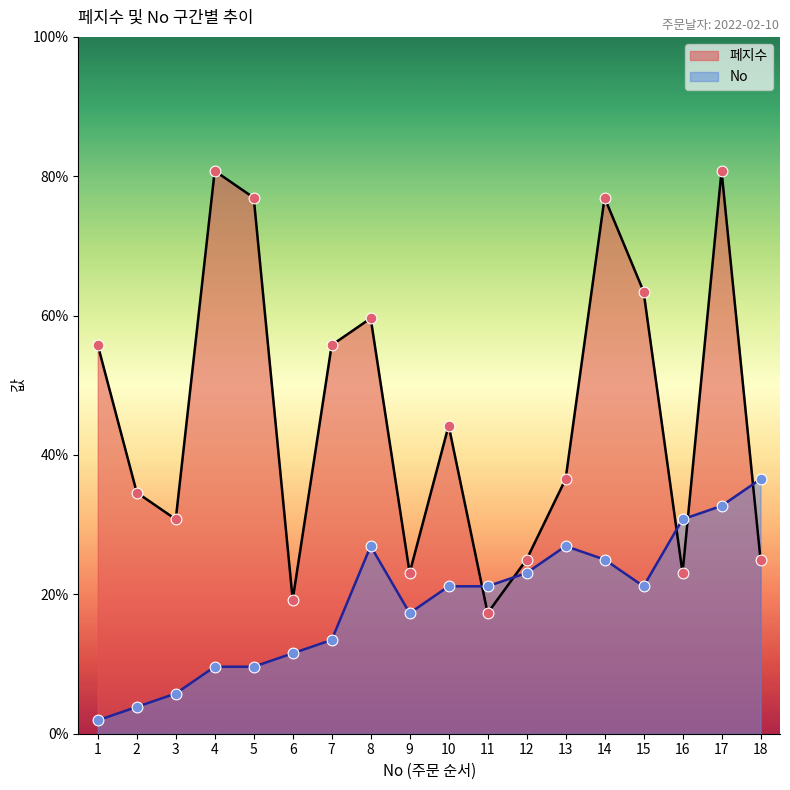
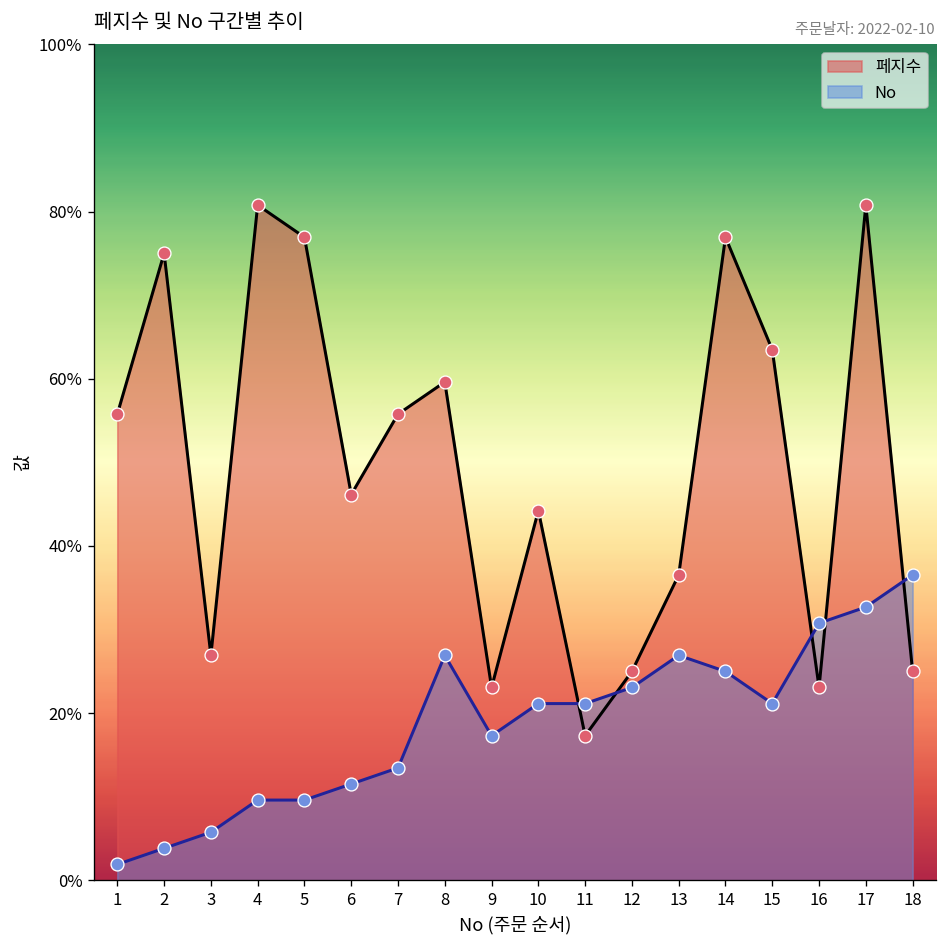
  {
    "페지수": {
      "1": "56%",
-     "2": "35%",
-     "3": "31%",
+     "2": "75%",
+     "3": "27%",
      "4": "81%",
      "5": "77%",
-     "6": "19%",
+     "6": "46%",
      "7": "56%",
      "8": "60%",
      "9": "23%",
      "10": "44%",
      "11": "17%",
      "12": "25%",
      "13": "37%",
      "14": "77%",
      "15": "63%",
      "16": "23%",
      "17": "81%",
      "18": "25%"
    },
    "No": {
      "1": "2%",
      "2": "4%",
      "3": "6%",
      "4": "10%",
      "5": "10%",
      "6": "12%",
      "7": "13%",
      "8": "27%",
      "9": "17%",
      "10": "21%",
      "11": "21%",
      "12": "23%",
      "13": "27%",
      "14": "25%",
      "15": "21%",
      "16": "31%",
      "17": "33%",
      "18": "37%"
    }
  }
